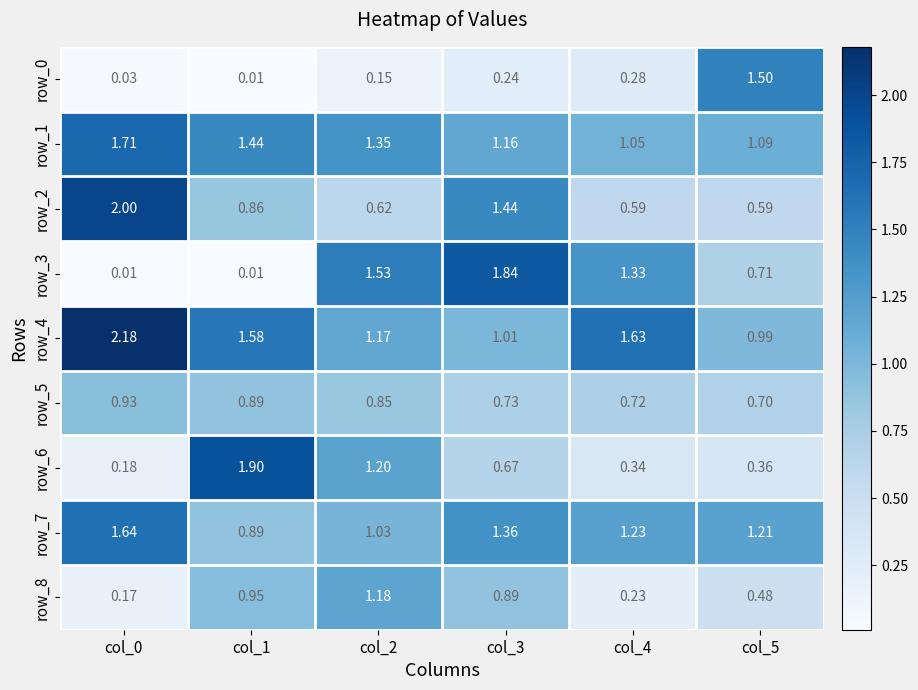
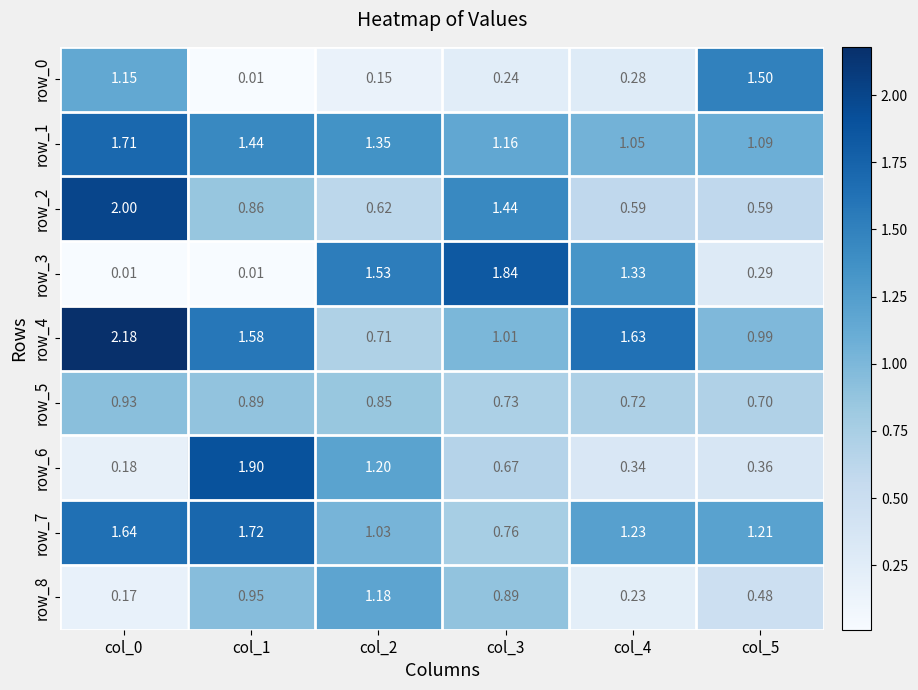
  {
    "row_0": {
-     "col_0": 0.03,
+     "col_0": 1.15,
      "col_1": 0.01,
      "col_2": 0.15,
      "col_3": 0.24,
      "col_4": 0.28,
      "col_5": 1.50
    },
    "row_1": {
      "col_0": 1.71,
      "col_1": 1.44,
      "col_2": 1.35,
      "col_3": 1.16,
      "col_4": 1.05,
      "col_5": 1.09
    },
    "row_2": {
      "col_0": 2.00,
      "col_1": 0.86,
      "col_2": 0.62,
      "col_3": 1.44,
      "col_4": 0.59,
      "col_5": 0.59
    },
    "row_3": {
      "col_0": 0.01,
      "col_1": 0.01,
      "col_2": 1.53,
      "col_3": 1.84,
      "col_4": 1.33,
-     "col_5": 0.71
+     "col_5": 0.29
    },
    "row_4": {
      "col_0": 2.18,
      "col_1": 1.58,
-     "col_2": 1.17,
+     "col_2": 0.71,
      "col_3": 1.01,
      "col_4": 1.63,
      "col_5": 0.99
    },
    "row_5": {
      "col_0": 0.93,
      "col_1": 0.89,
      "col_2": 0.85,
      "col_3": 0.73,
      "col_4": 0.72,
      "col_5": 0.70
    },
    "row_6": {
      "col_0": 0.18,
      "col_1": 1.90,
      "col_2": 1.20,
      "col_3": 0.67,
      "col_4": 0.34,
      "col_5": 0.36
    },
    "row_7": {
      "col_0": 1.64,
-     "col_1": 0.89,
+     "col_1": 1.72,
      "col_2": 1.03,
-     "col_3": 1.36,
+     "col_3": 0.76,
      "col_4": 1.23,
      "col_5": 1.21
    },
    "row_8": {
      "col_0": 0.17,
      "col_1": 0.95,
      "col_2": 1.18,
      "col_3": 0.89,
      "col_4": 0.23,
      "col_5": 0.48
    }
  }
